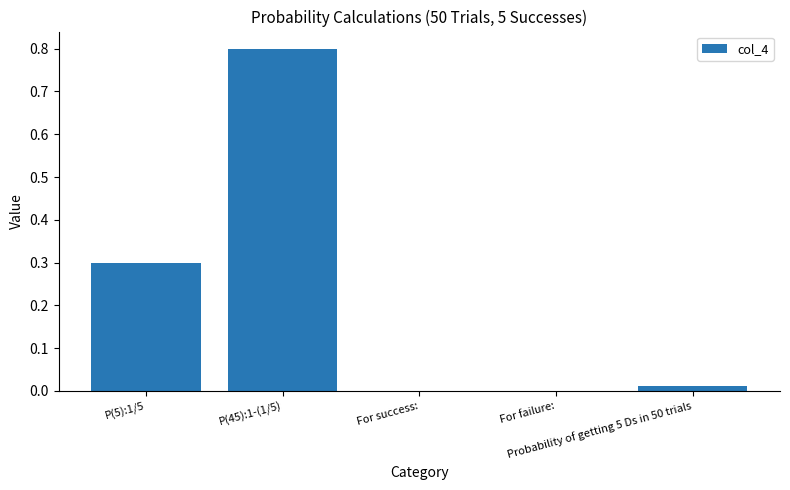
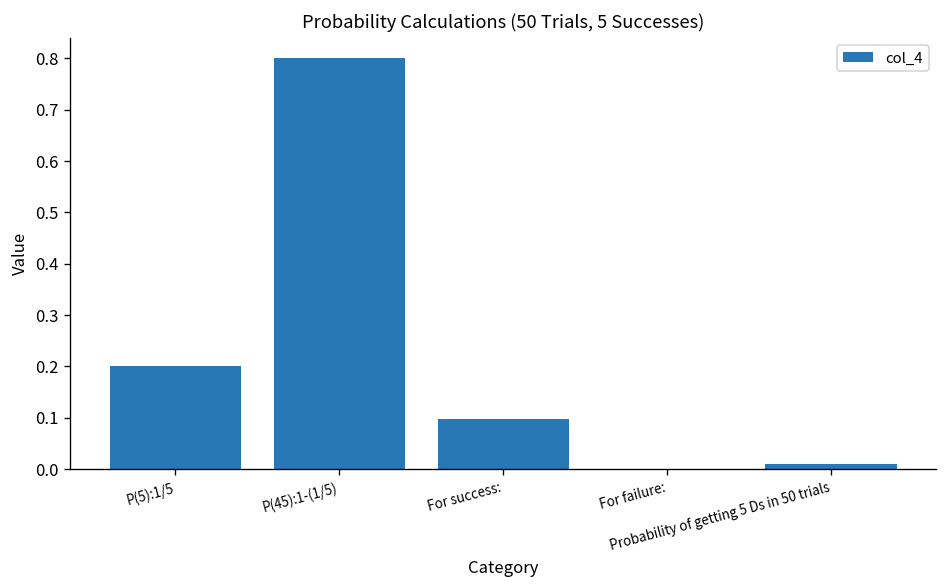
  {
-   "P(5):1/5": 0.3,
+   "P(5):1/5": 0.2,
    "P(45):1-(1/5)": 0.80,
-   "For success:": 0.00,
+   "For success:": 0.10,
    "Probability of getting 5 Ds in 50 trials": 0.01
  }
